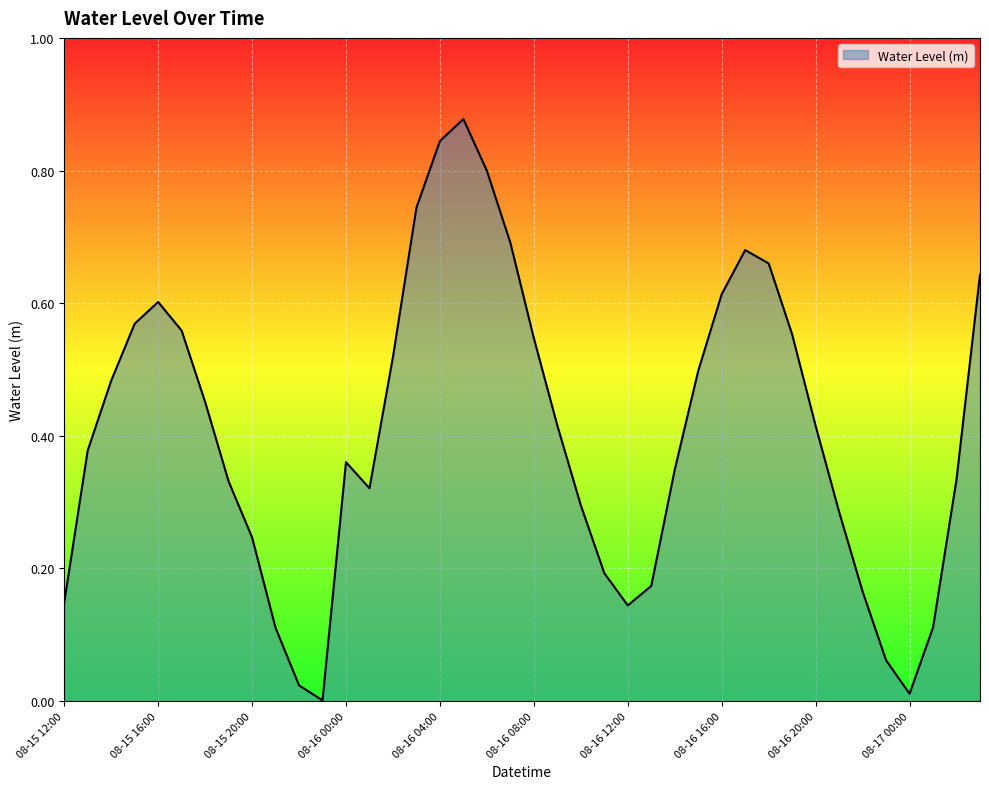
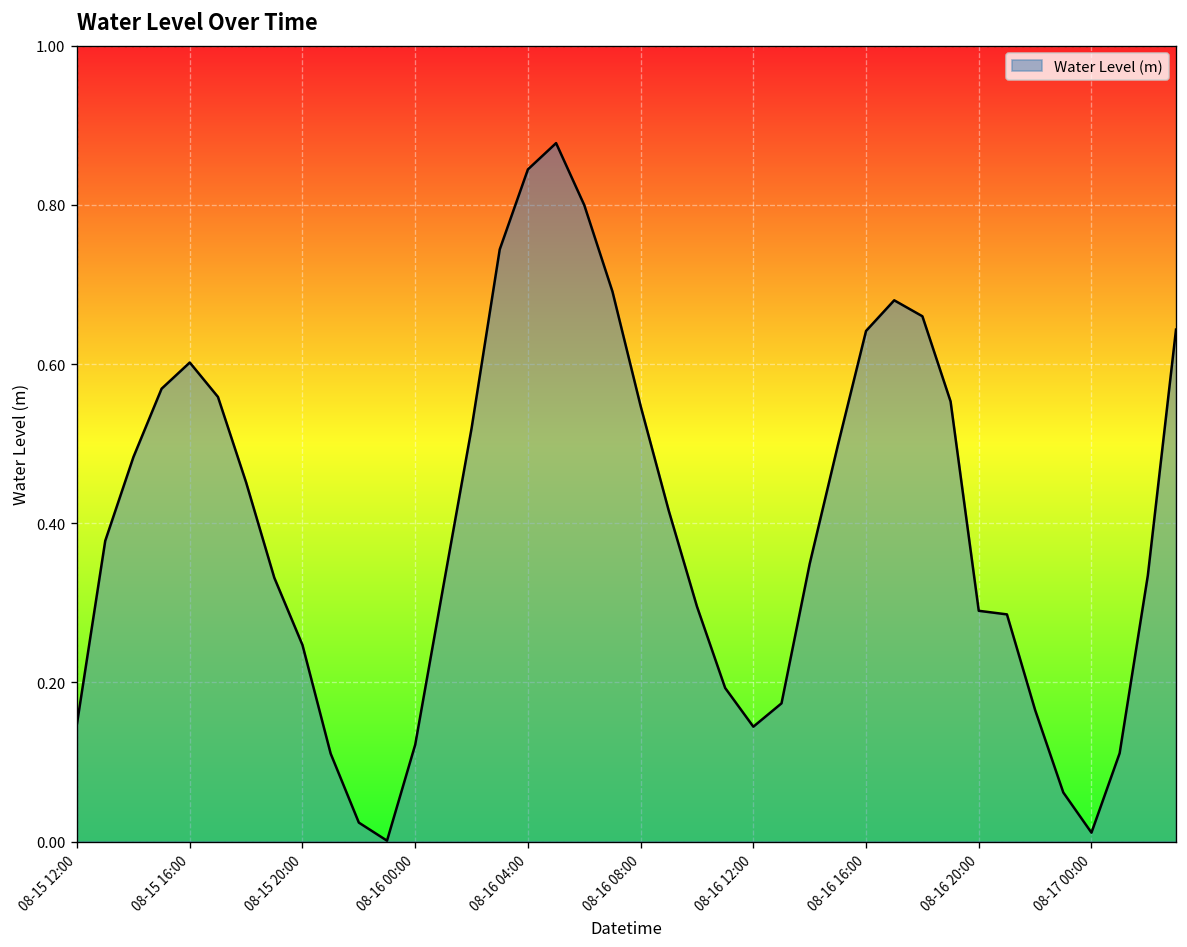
  {
    "08-15 12:00": 0.15,
    "08-15 16:00": 0.60,
    "08-15 20:00": 0.25,
-   "08-16 00:00": 0.36,
+   "08-16 00:00": 0.12,
    "08-16 04:00": 0.84,
    "08-16 08:00": 0.55,
    "08-16 12:00": 0.14,
-   "08-16 16:00": 0.61,
-   "08-16 20:00": 0.41,
+   "08-16 16:00": 0.64,
+   "08-16 20:00": 0.29,
    "08-17 00:00": 0.01
  }
